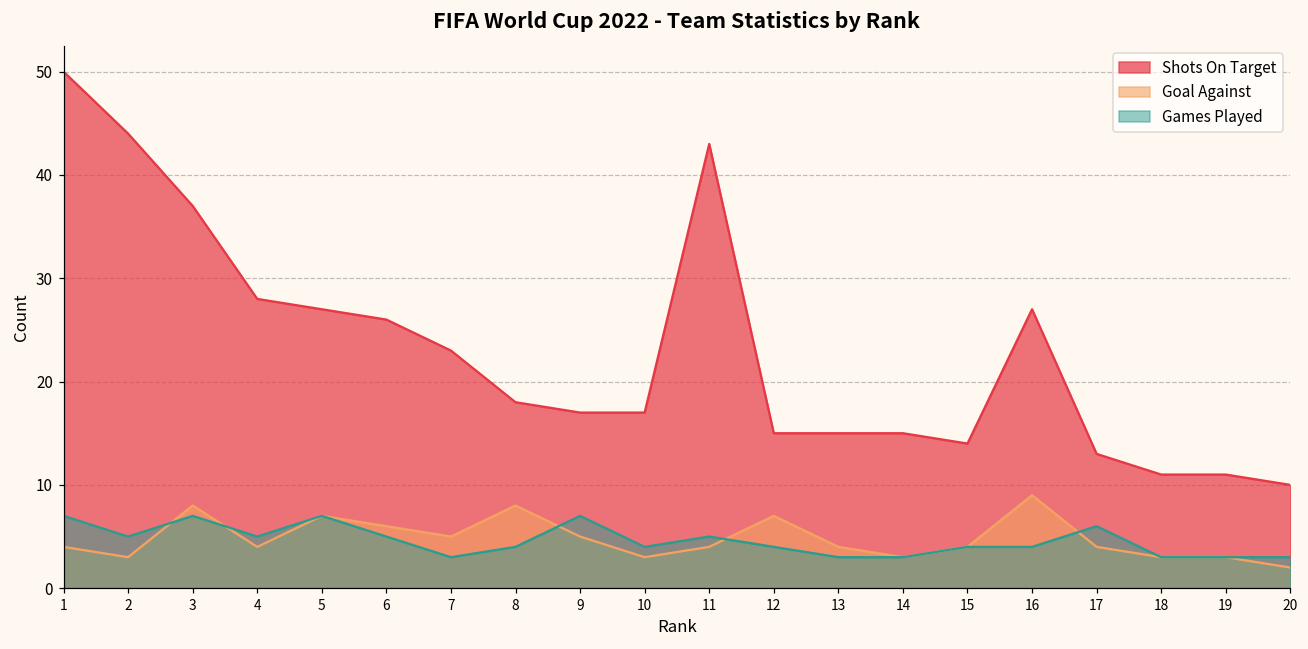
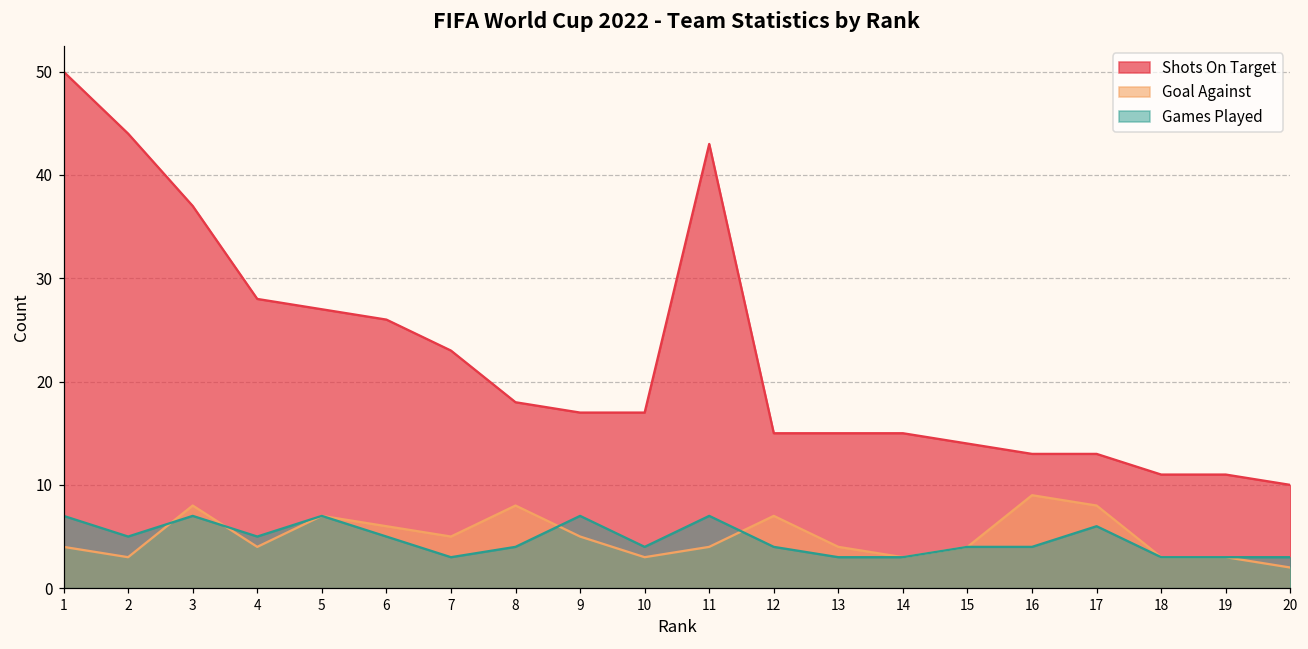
  {
    "Shots On Target": {
      "1": 50,
      "2": 44,
      "3": 37,
      "4": 28,
      "5": 27,
      "6": 26,
      "7": 23,
      "8": 18,
      "9": 17,
      "10": 17,
      "11": 43,
      "12": 15,
      "13": 15,
      "14": 15,
      "15": 14,
-     "16": 27,
+     "16": 13,
      "17": 13,
      "18": 11,
      "19": 11,
      "20": 10
    },
    "Goal Against": {
      "1": 4,
      "2": 3,
      "3": 8,
      "4": 4,
      "6": 6,
      "7": 5,
      "8": 8,
      "9": 5,
      "10": 3,
      "11": 4,
      "12": 7,
      "13": 4,
      "16": 9,
-     "17": 4,
+     "17": 8,
      "20": 2
    },
    "Games Played": {
      "1": 7,
      "2": 5,
      "3": 7,
      "4": 5,
      "6": 5,
      "7": 3,
      "8": 4,
      "9": 7,
      "10": 4,
-     "11": 5,
+     "11": 7,
      "12": 4,
      "13": 3,
      "16": 4,
      "17": 6,
      "20": 3
    }
  }
